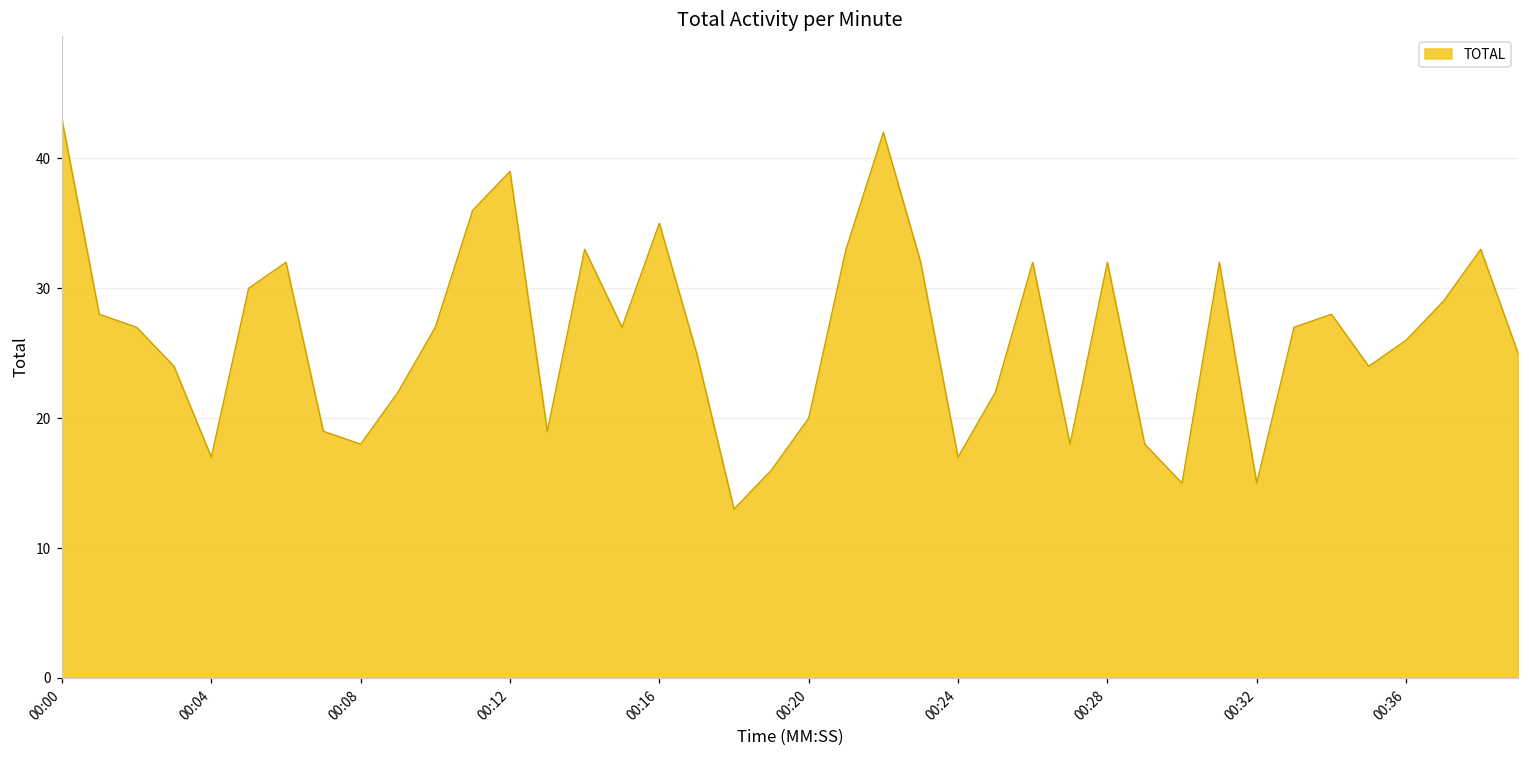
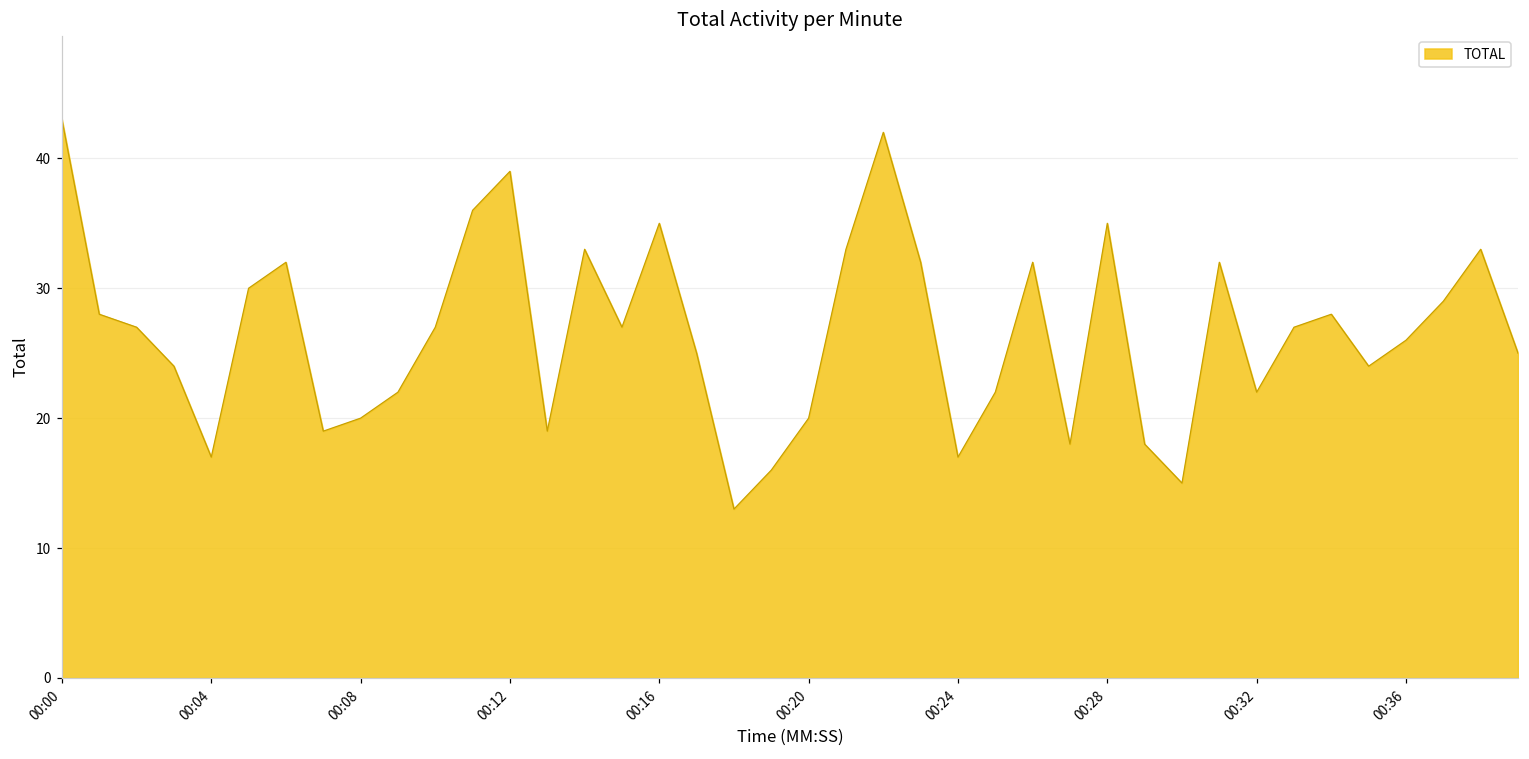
  {
    "00:00": 43,
    "00:04": 17,
-   "00:08": 18,
+   "00:08": 20,
    "00:12": 39,
    "00:16": 35,
    "00:20": 20,
    "00:24": 17,
-   "00:28": 32,
-   "00:32": 15,
+   "00:28": 35,
+   "00:32": 22,
    "00:36": 26
  }
